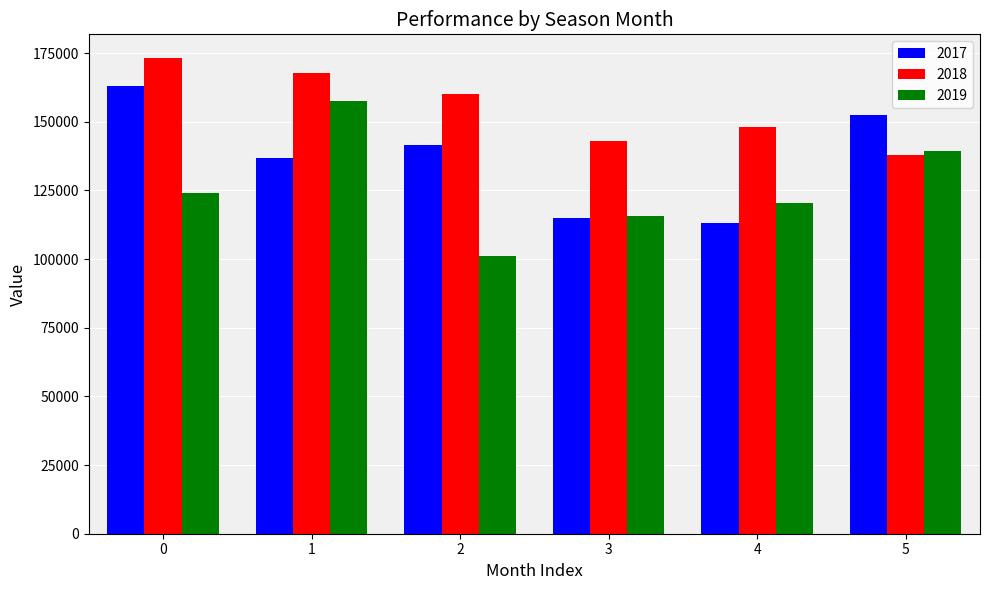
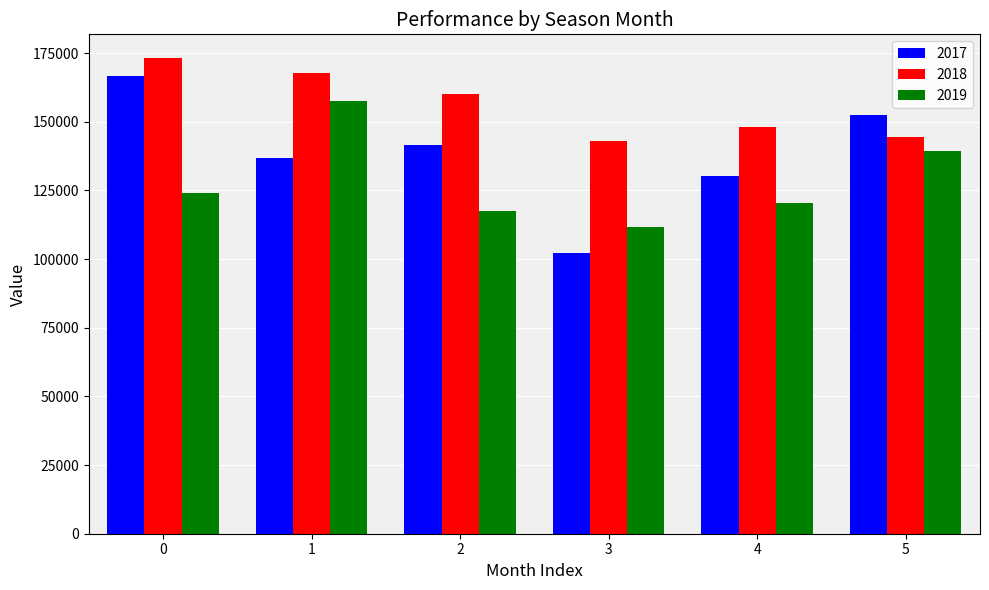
  {
    "2017": {
-     "0": 163000,
+     "0": 167000,
      "1": 137000,
      "2": 142000,
-     "3": 115000,
-     "4": 113000,
+     "3": 102000,
+     "4": 130000,
      "5": 153000
    },
    "2018": {
      "0": 173000,
      "1": 168000,
      "2": 160000,
      "3": 143000,
      "4": 148000,
-     "5": 138000
+     "5": 145000
    },
    "2019": {
      "0": 124000,
      "1": 157000,
-     "2": 101000,
-     "3": 116000,
+     "2": 118000,
+     "3": 112000,
      "4": 120000,
      "5": 139000
    }
  }
